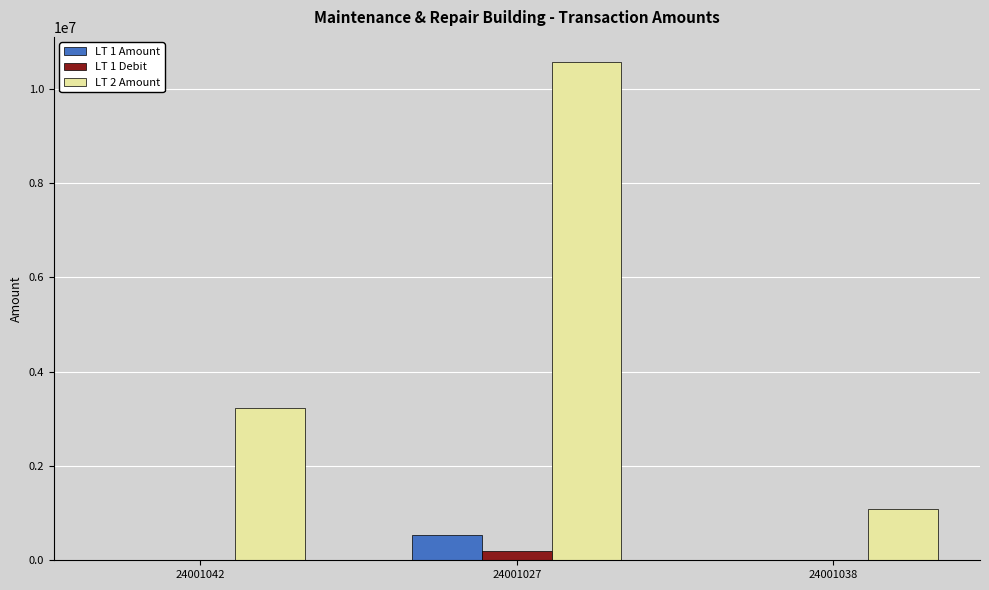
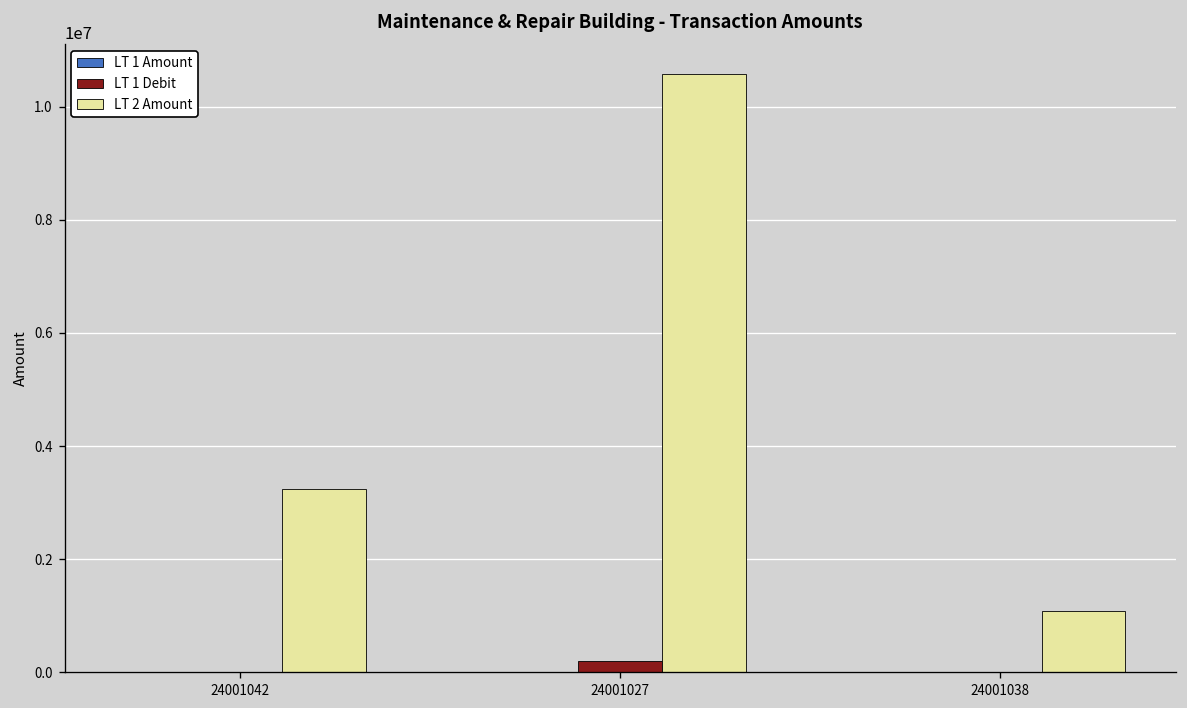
  {
    "LT 1 Amount": {
-     "24001027": 500000
+     "24001027": 0
    },
    "LT 1 Debit": {
      "24001027": 200000
    },
    "LT 2 Amount": {
      "24001042": 3200000,
      "24001027": 10600000,
      "24001038": 1100000
    }
  }
